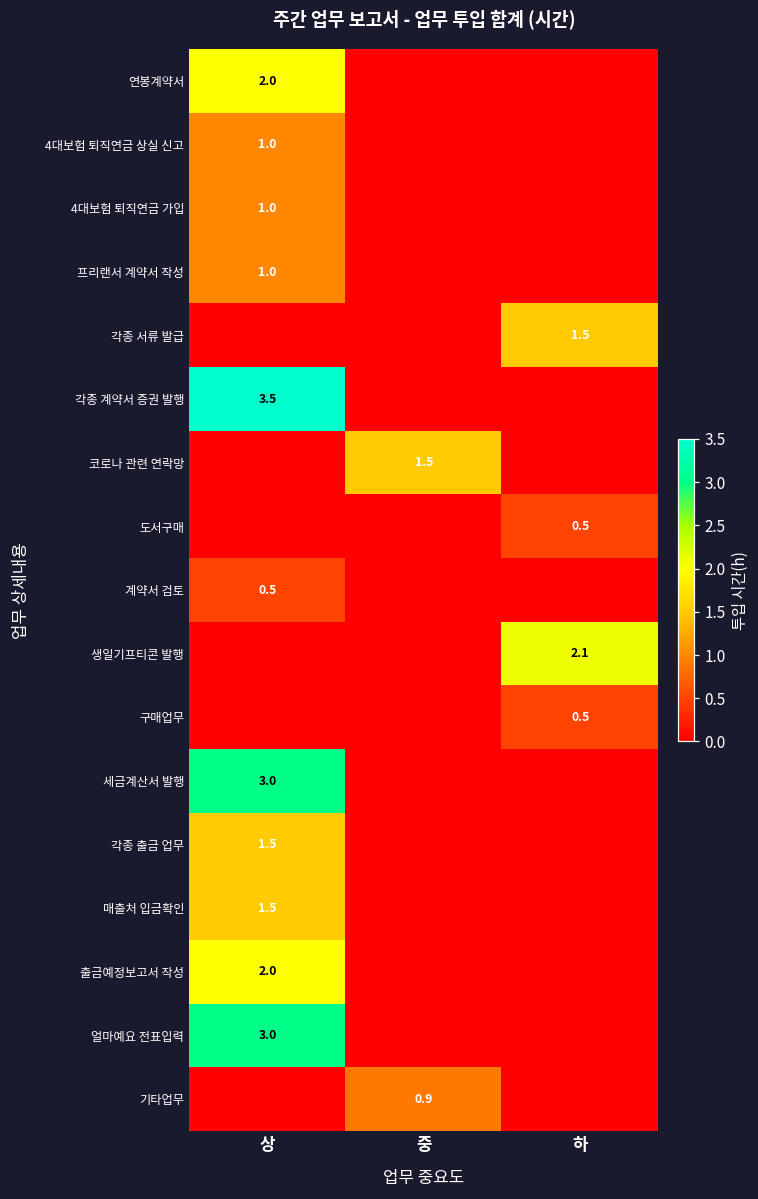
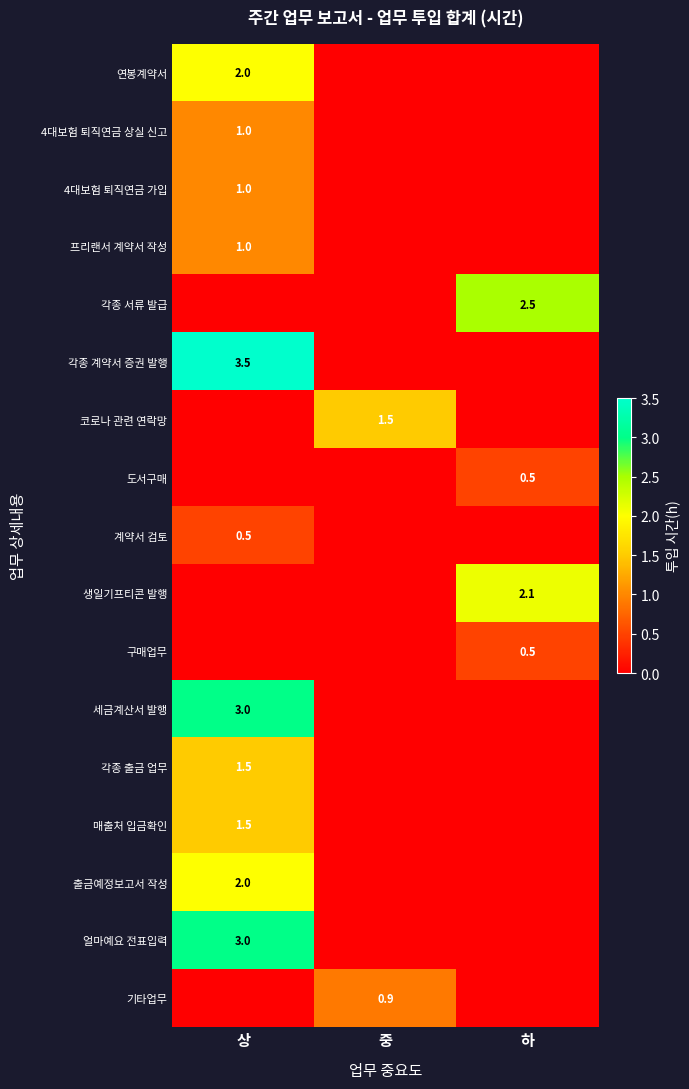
  {
    "연봉계약서": {
      "상": 2.0
    },
    "4대보험 퇴직연금 상실 신고": {
      "상": 1.0
    },
    "4대보험 퇴직연금 가입": {
      "상": 1.0
    },
    "프리랜서 계약서 작성": {
      "상": 1.0
    },
    "각종 서류 발급": {
-     "하": 1.5
+     "하": 2.5
    },
    "각종 계약서 증권 발행": {
      "상": 3.5
    },
    "코로나 관련 연락망": {
      "중": 1.5
    },
    "도서구매": {
      "하": 0.5
    },
    "계약서 검토": {
      "상": 0.5
    },
    "생일기프티콘 발행": {
      "하": 2.1
    },
    "구매업무": {
      "하": 0.5
    },
    "세금계산서 발행": {
      "상": 3.0
    },
    "각종 출금 업무": {
      "상": 1.5
    },
    "매출처 입금확인": {
      "상": 1.5
    },
    "출금예정보고서 작성": {
      "상": 2.0
    },
    "얼마예요 전표입력": {
      "상": 3.0
    },
    "기타업무": {
      "중": 0.9
    }
  }
